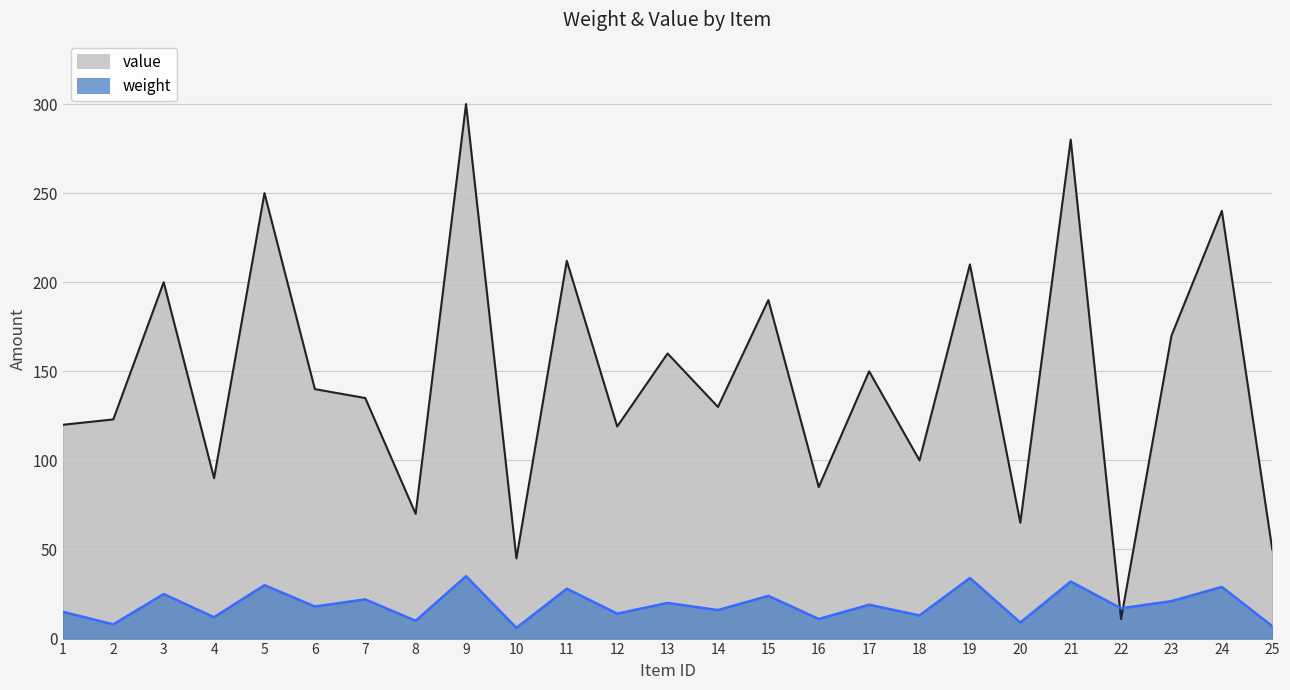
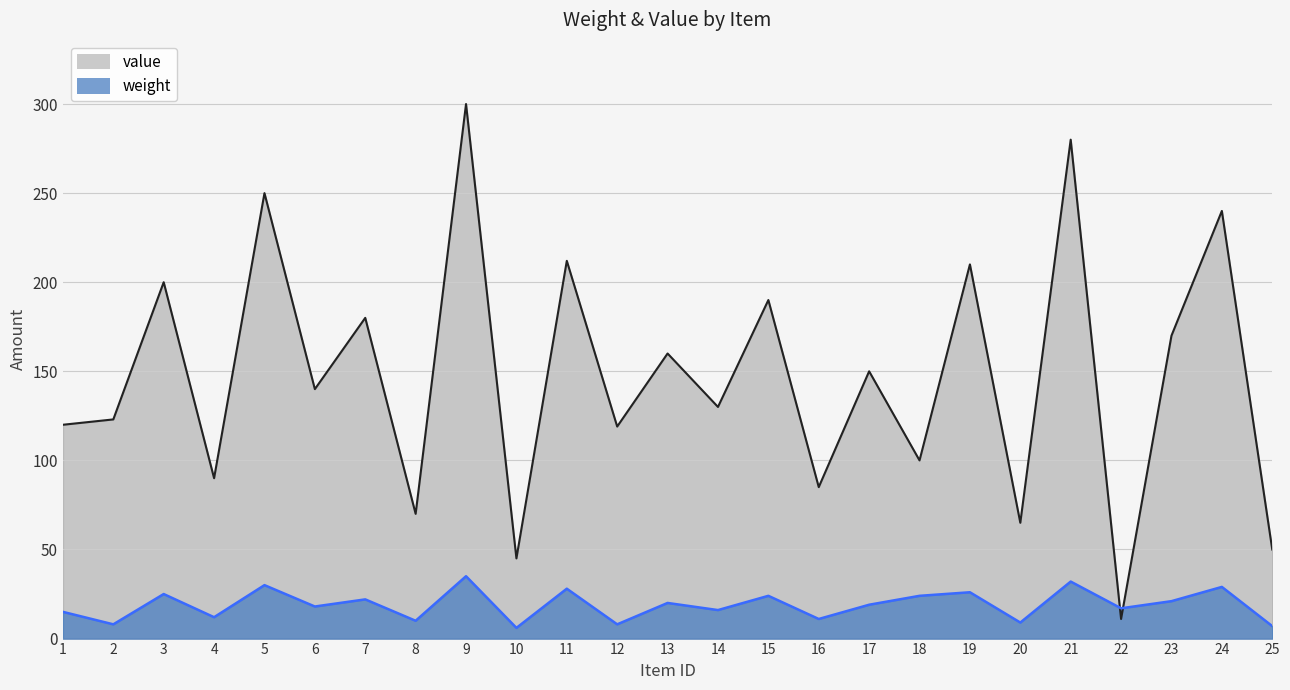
  {
    "value": {
      "1": 120,
      "2": 123,
      "3": 200,
      "4": 90,
      "5": 250,
      "6": 140,
-     "7": 135,
+     "7": 180,
      "8": 70,
      "9": 300,
      "10": 45,
      "11": 212,
      "12": 119,
      "13": 160,
      "14": 130,
      "15": 190,
      "16": 85,
      "17": 150,
      "18": 100,
      "19": 210,
      "20": 65,
      "21": 280,
      "22": 11,
      "23": 170,
      "24": 240,
      "25": 50
    },
    "weight": {
      "1": 15,
      "2": 8,
      "3": 25,
      "4": 12,
      "5": 30,
      "6": 18,
      "7": 22,
      "8": 10,
      "9": 35,
      "10": 6,
      "11": 28,
-     "12": 14,
+     "12": 8,
      "13": 20,
      "14": 16,
      "15": 24,
      "16": 11,
      "17": 19,
-     "18": 13,
-     "19": 34,
+     "18": 24,
+     "19": 26,
      "20": 9,
      "21": 32,
      "22": 17,
      "23": 21,
      "24": 29,
      "25": 7
    }
  }
